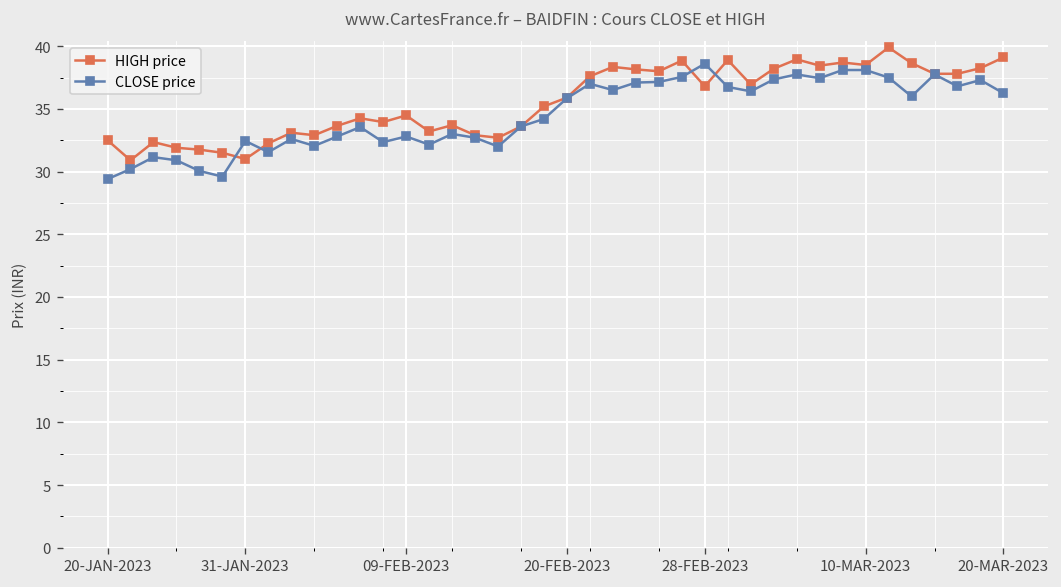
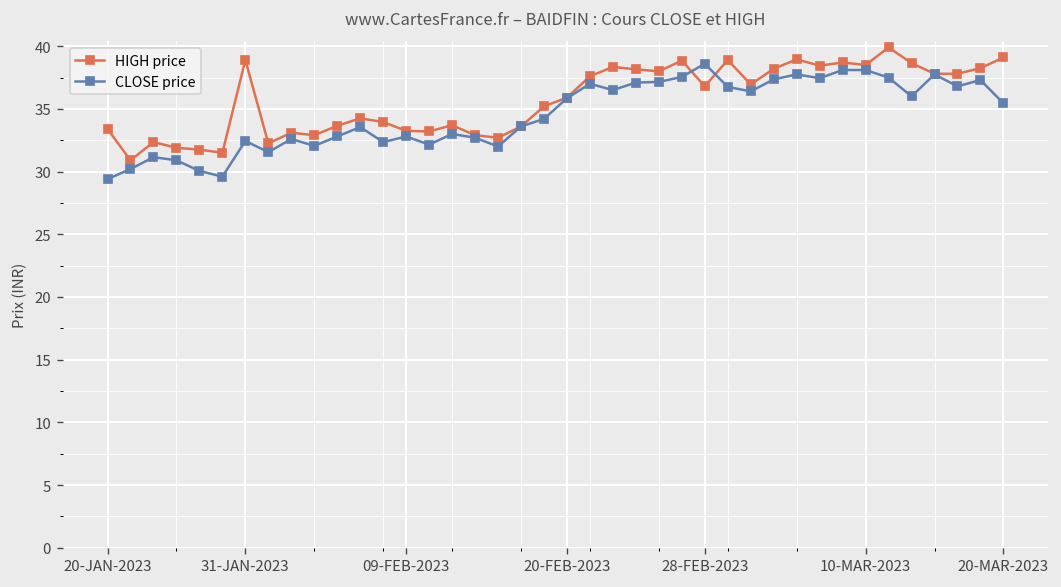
  {
    "HIGH price": {
-     "20-JAN-2023": 32.5,
-     "31-JAN-2023": 31.0,
-     "09-FEB-2023": 34.5,
+     "20-JAN-2023": 33.4,
+     "31-JAN-2023": 38.9,
+     "09-FEB-2023": 33.3,
      "28-FEB-2023": 36.8,
      "10-MAR-2023": 38.5,
      "20-MAR-2023": 39.1
    },
    "CLOSE price": {
      "20-JAN-2023": 29.4,
      "31-JAN-2023": 32.4,
      "09-FEB-2023": 32.8,
      "28-FEB-2023": 38.6,
      "10-MAR-2023": 38.1,
-     "20-MAR-2023": 36.3
+     "20-MAR-2023": 35.5
    }
  }
